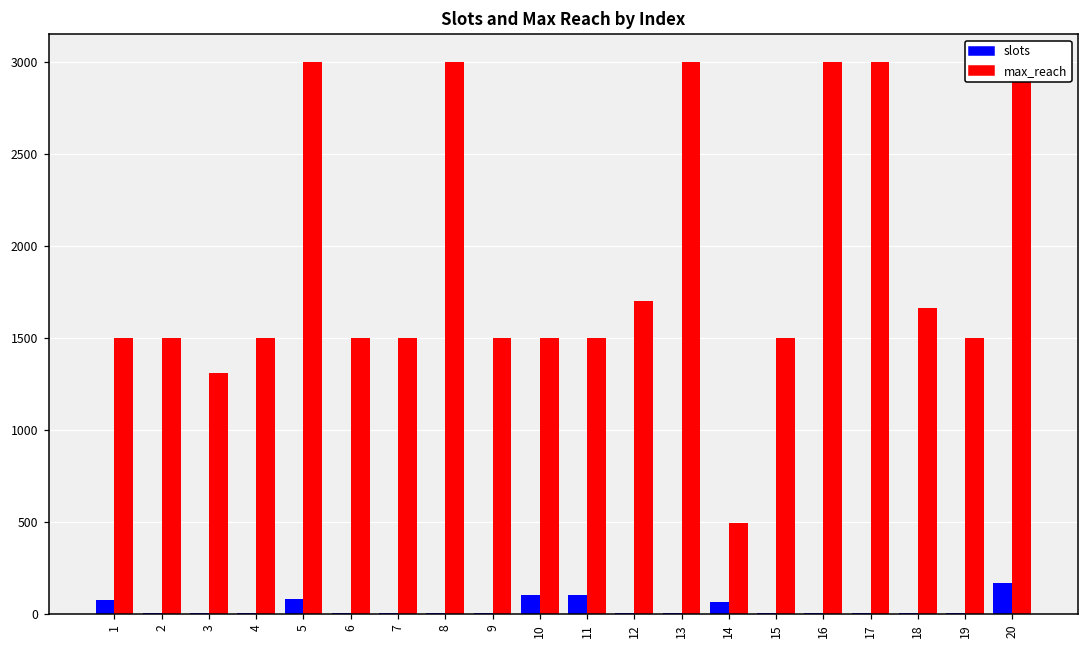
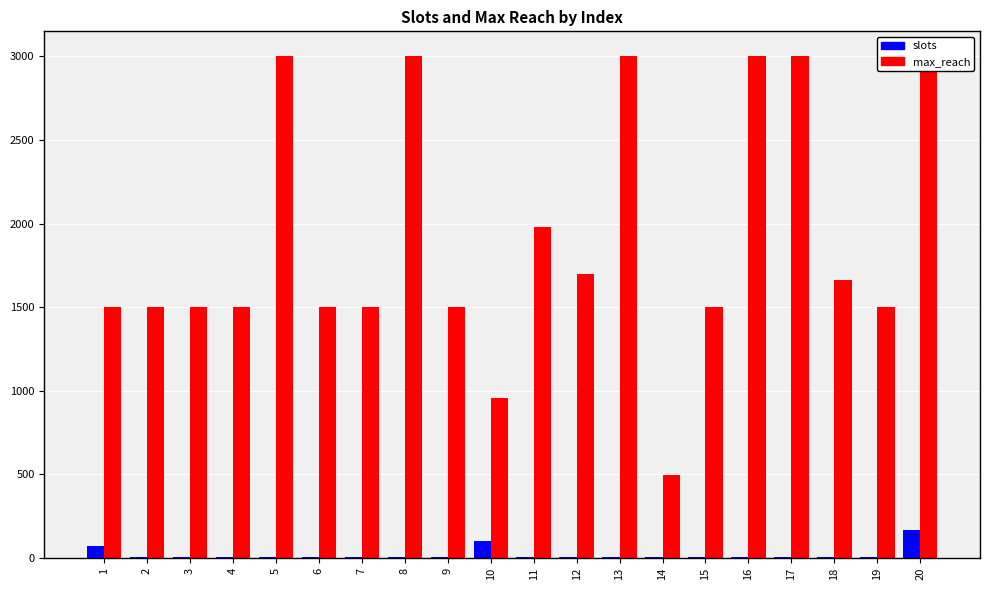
  {
    "slots": {
      "1": 70,
-     "5": 80,
+     "5": 0,
      "10": 100,
-     "11": 100,
-     "14": 60,
+     "11": 10,
+     "14": 10,
      "20": 170
    },
    "max_reach": {
      "1": 1500,
      "2": 1500,
-     "3": 1310,
+     "3": 1500,
      "4": 1500,
      "5": 3000,
      "6": 1500,
      "7": 1500,
      "8": 3000,
      "9": 1500,
-     "10": 1500,
-     "11": 1500,
+     "10": 960,
+     "11": 1980,
      "12": 1700,
      "13": 3000,
      "14": 490,
      "15": 1500,
      "16": 3000,
      "17": 3000,
      "18": 1660,
      "19": 1500
    }
  }
